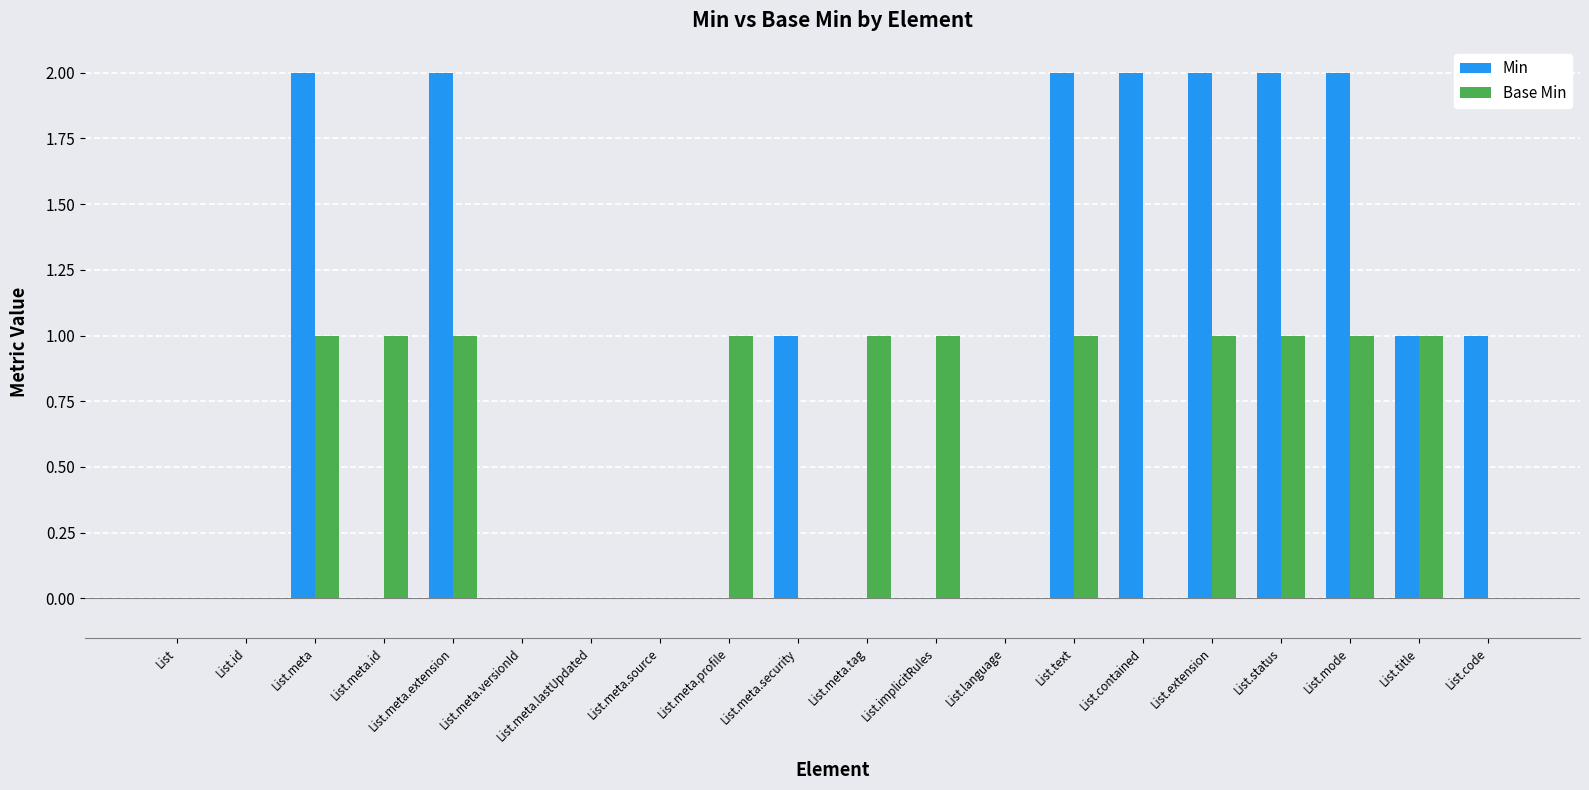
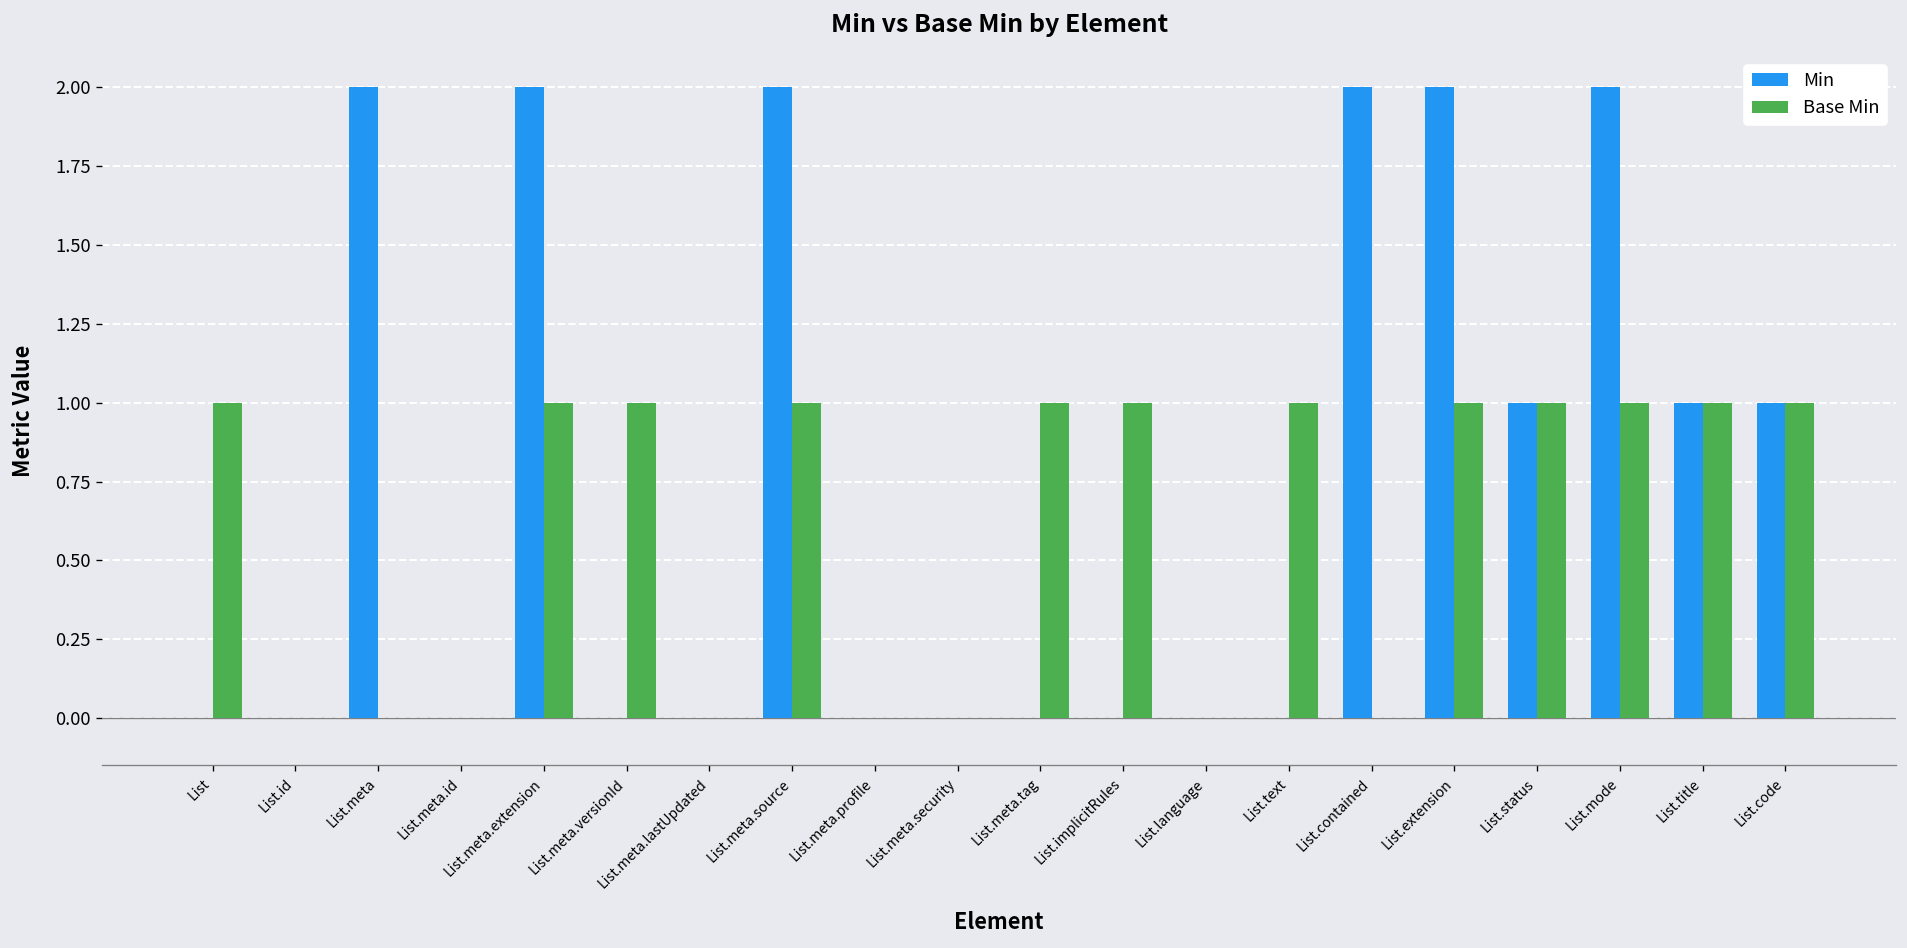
  {
    "Min": {
      "List": 0,
      "List.id": 0,
      "List.meta": 2,
      "List.meta.id": 0,
      "List.meta.extension": 2,
      "List.meta.versionId": 0,
      "List.meta.lastUpdated": 0,
-     "List.meta.source": 0,
+     "List.meta.source": 2,
      "List.meta.profile": 0,
-     "List.meta.security": 1,
+     "List.meta.security": 0,
      "List.meta.tag": 0,
      "List.implicitRules": 0,
      "List.language": 0,
-     "List.text": 2,
+     "List.text": 0,
      "List.contained": 2,
      "List.extension": 2,
-     "List.status": 2,
+     "List.status": 1,
      "List.mode": 2,
      "List.title": 1,
      "List.code": 1
    },
    "Base Min": {
-     "List": 0,
+     "List": 1,
      "List.id": 0,
-     "List.meta": 1,
-     "List.meta.id": 1,
+     "List.meta": 0,
+     "List.meta.id": 0,
      "List.meta.extension": 1,
-     "List.meta.versionId": 0,
+     "List.meta.versionId": 1,
      "List.meta.lastUpdated": 0,
-     "List.meta.source": 0,
-     "List.meta.profile": 1,
+     "List.meta.source": 1,
+     "List.meta.profile": 0,
      "List.meta.security": 0,
      "List.meta.tag": 1,
      "List.implicitRules": 1,
      "List.language": 0,
      "List.text": 1,
      "List.contained": 0,
      "List.extension": 1,
      "List.status": 1,
      "List.mode": 1,
      "List.title": 1,
-     "List.code": 0
+     "List.code": 1
    }
  }
